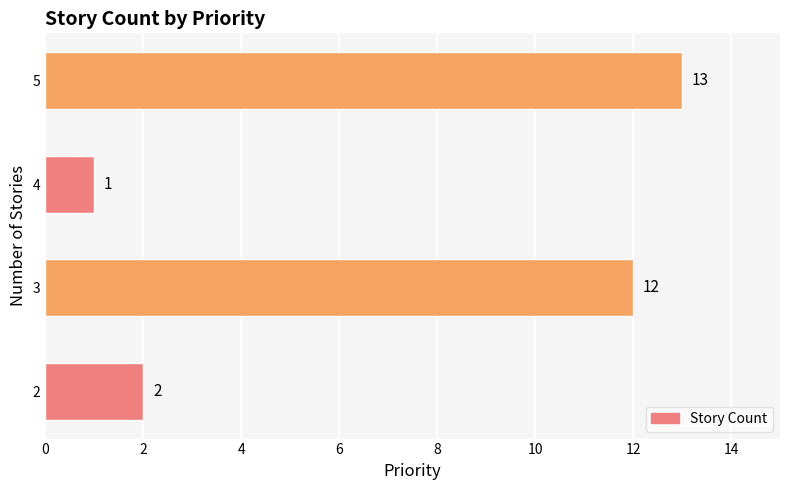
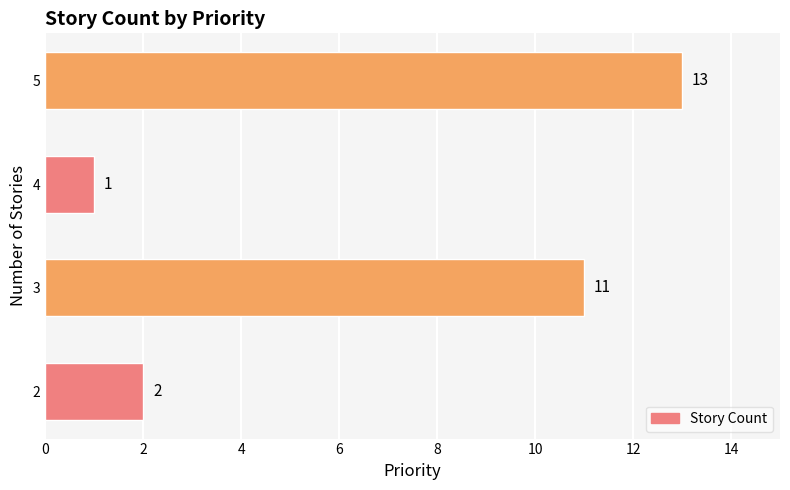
  {
    "5": 13,
    "4": 1,
-   "3": 12,
+   "3": 11,
    "2": 2
  }
